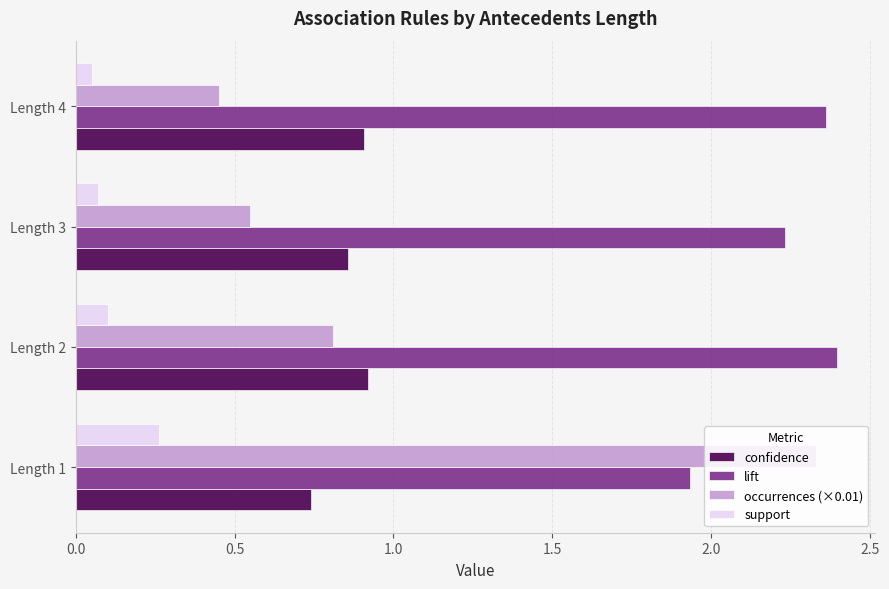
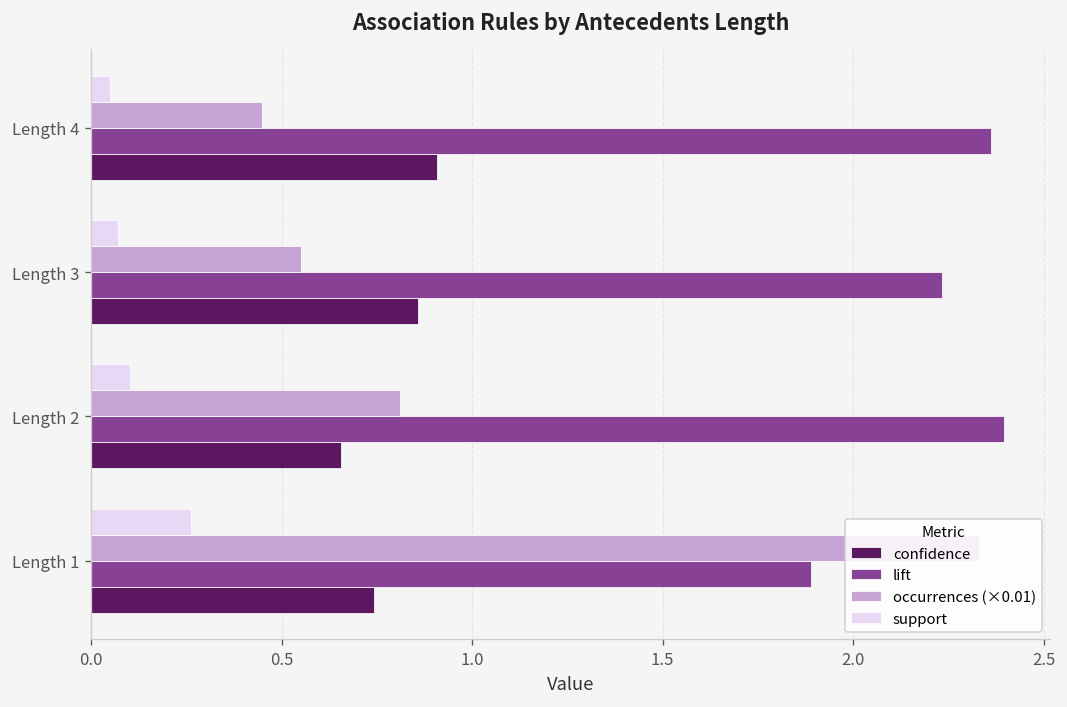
  {
    "confidence": {
      "Length 4": 0.91,
      "Length 3": 0.86,
-     "Length 2": 0.92,
+     "Length 2": 0.66,
      "Length 1": 0.74
    },
    "lift": {
      "Length 4": 2.36,
      "Length 3": 2.23,
      "Length 2": 2.40,
-     "Length 1": 1.93
+     "Length 1": 1.89
    },
    "occurrences (×0.01)": {
      "Length 4": 0.45,
      "Length 3": 0.55,
      "Length 2": 0.81
    },
    "support": {
      "Length 4": 0.05,
      "Length 3": 0.07,
      "Length 2": 0.10,
      "Length 1": 0.26
    }
  }
